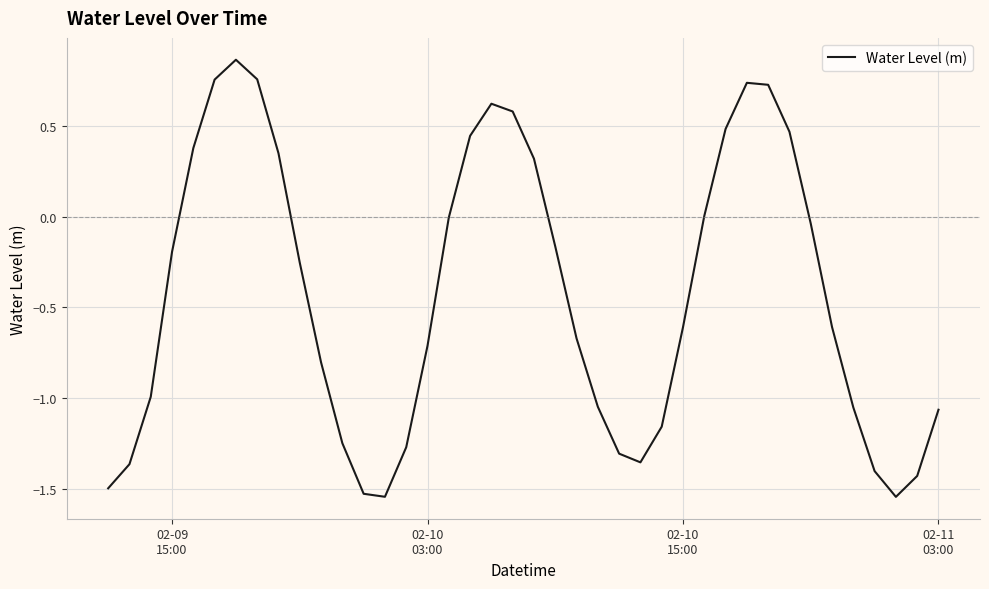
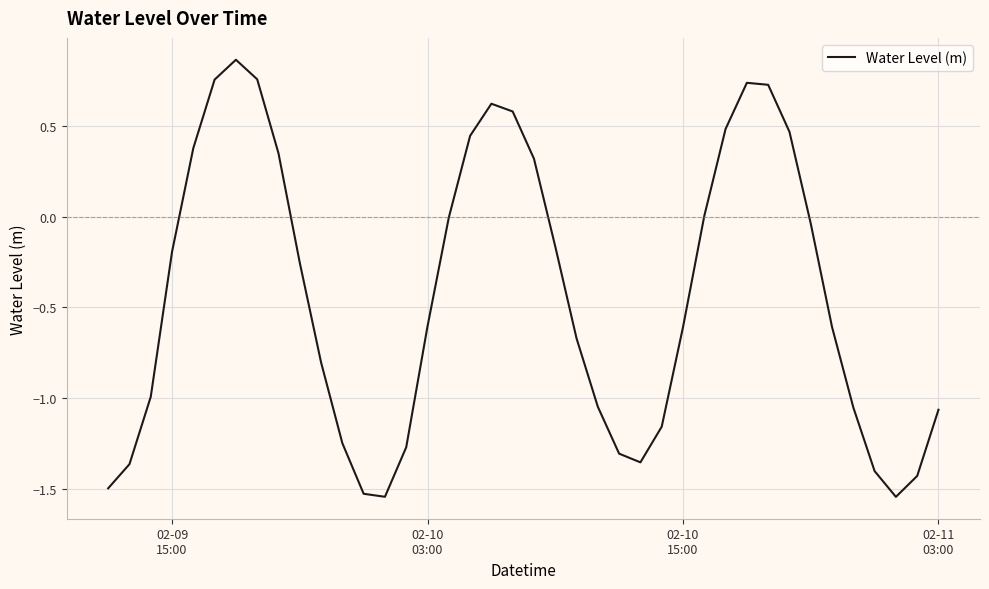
  {
    "02-09 15:00": -0.19,
-   "02-10 03:00": -0.71,
+   "02-10 03:00": -0.60,
    "02-10 15:00": -0.61,
    "02-11 03:00": -1.06
  }
